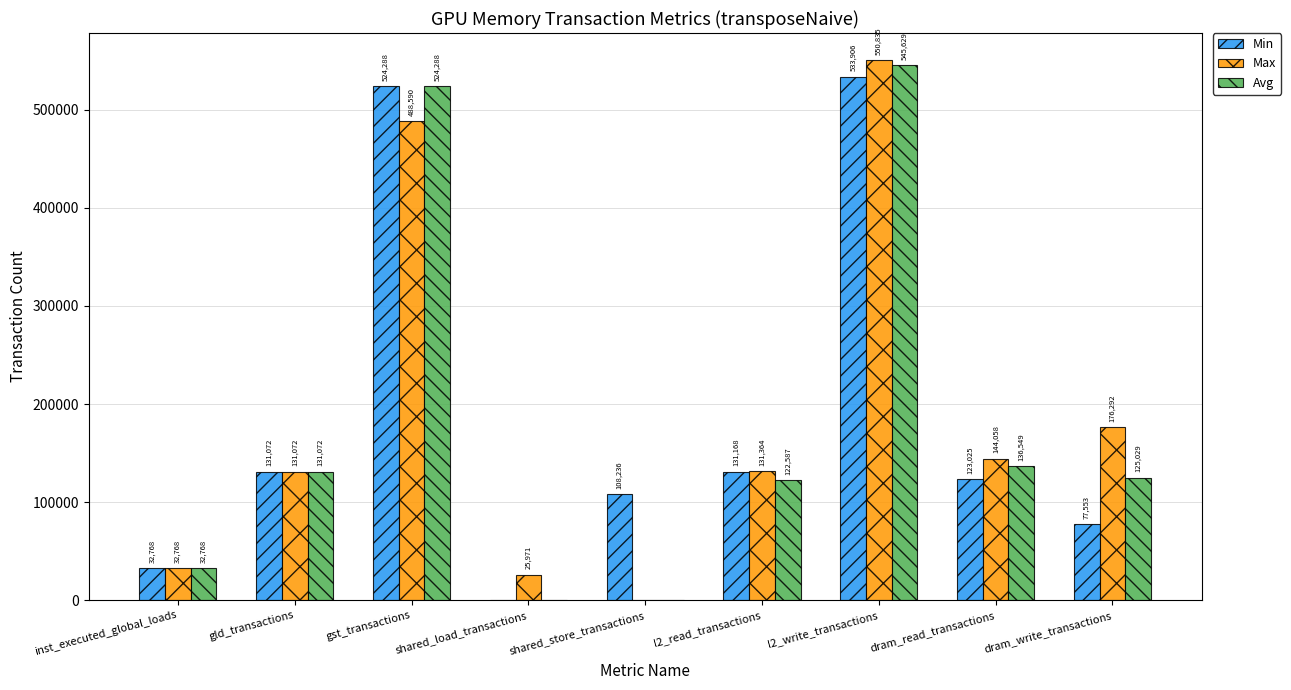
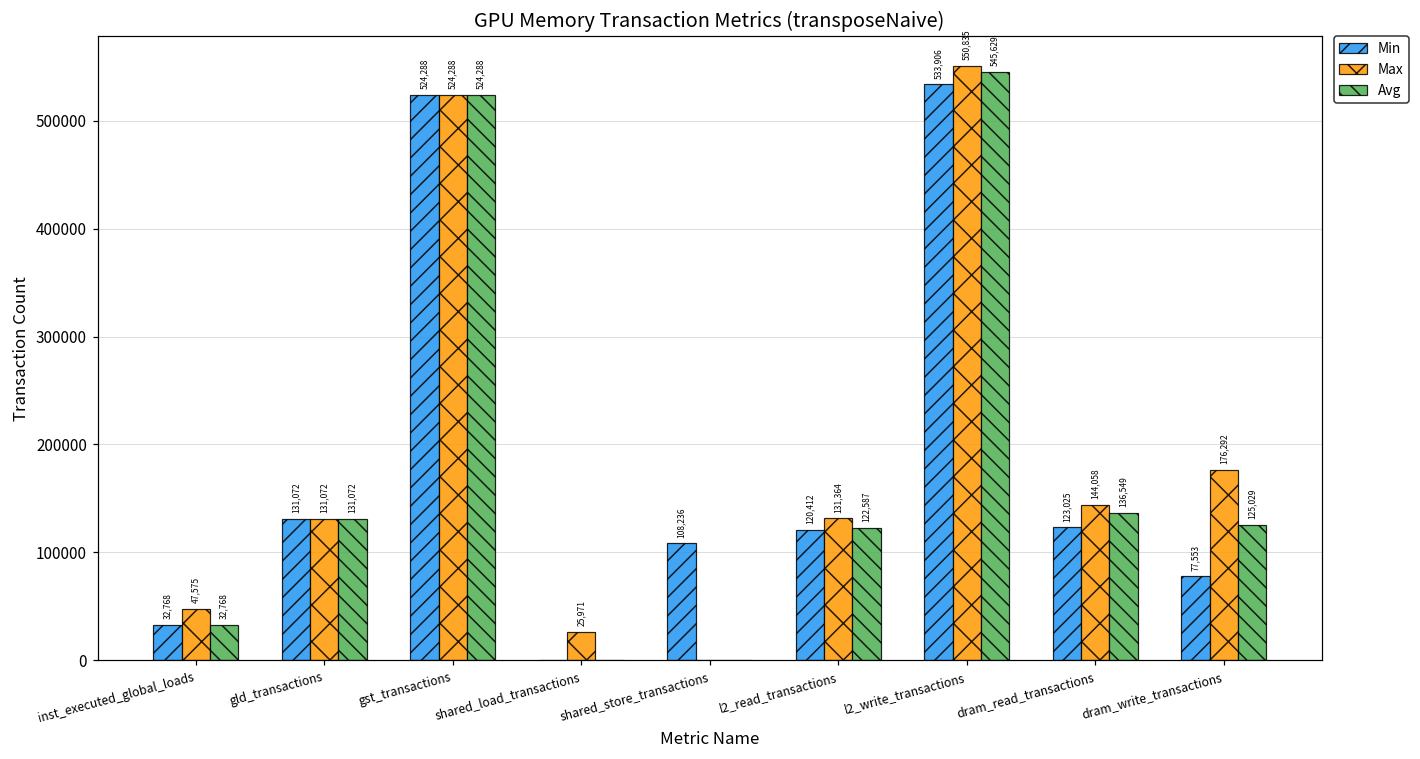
  {
    "Min": {
      "inst_executed_global_loads": "32,768",
      "gld_transactions": "131,072",
      "gst_transactions": "524,288",
      "shared_store_transactions": "108,236",
-     "l2_read_transactions": "131,168",
+     "l2_read_transactions": "120,412",
      "l2_write_transactions": "533,906",
      "dram_read_transactions": "123,025",
      "dram_write_transactions": "77,553"
    },
    "Max": {
-     "inst_executed_global_loads": "32,768",
+     "inst_executed_global_loads": "47,575",
      "gld_transactions": "131,072",
-     "gst_transactions": "488,590",
+     "gst_transactions": "524,288",
      "shared_load_transactions": "25,971",
      "l2_read_transactions": "131,364",
      "l2_write_transactions": "550,835",
      "dram_read_transactions": "144,058",
      "dram_write_transactions": "176,292"
    },
    "Avg": {
      "inst_executed_global_loads": "32,768",
      "gld_transactions": "131,072",
      "gst_transactions": "524,288",
      "l2_read_transactions": "122,587",
      "l2_write_transactions": "545,629",
      "dram_read_transactions": "136,549",
      "dram_write_transactions": "125,029"
    }
  }
